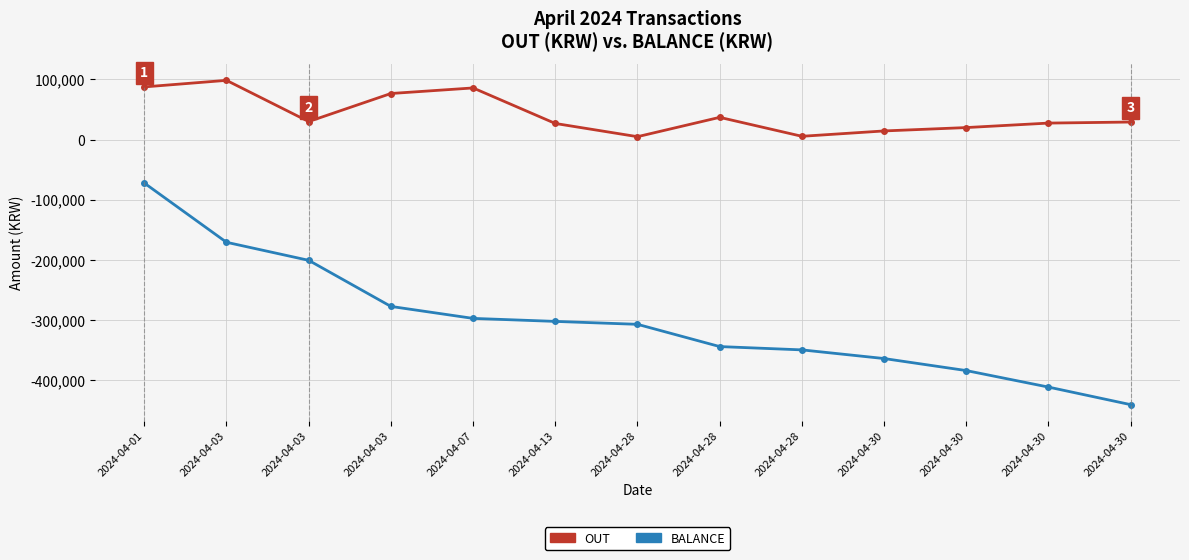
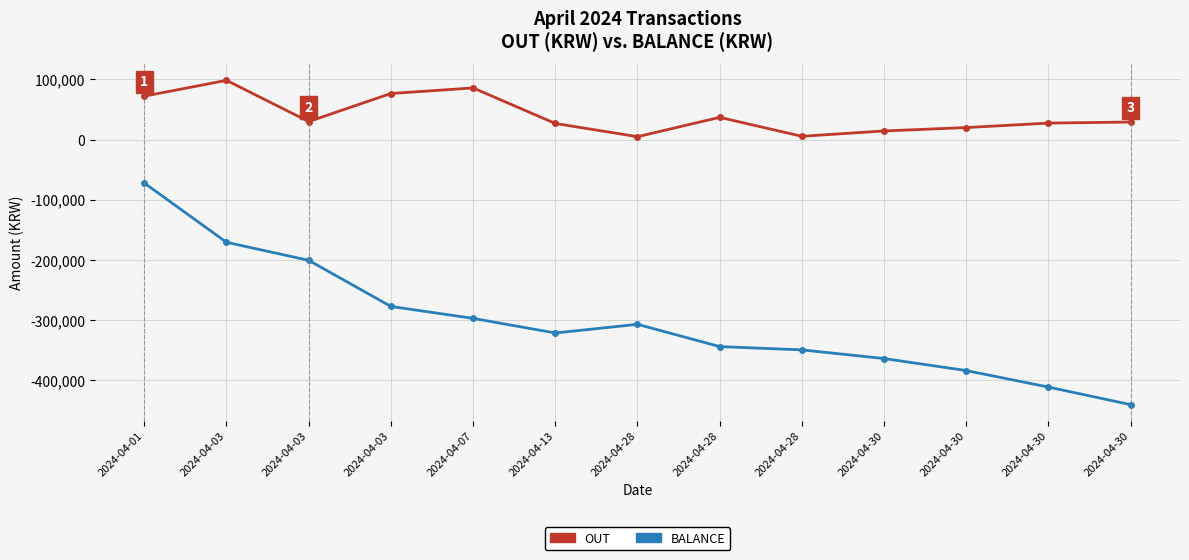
  {
    "OUT": {
-     "2024-04-01": "90,000",
+     "2024-04-01": "70,000",
      "2024-04-07": "90,000",
      "2024-04-13": "30,000"
    },
    "BALANCE": {
      "2024-04-01": "-70,000",
      "2024-04-07": "-300,000",
-     "2024-04-13": "-300,000"
+     "2024-04-13": "-320,000"
    }
  }
